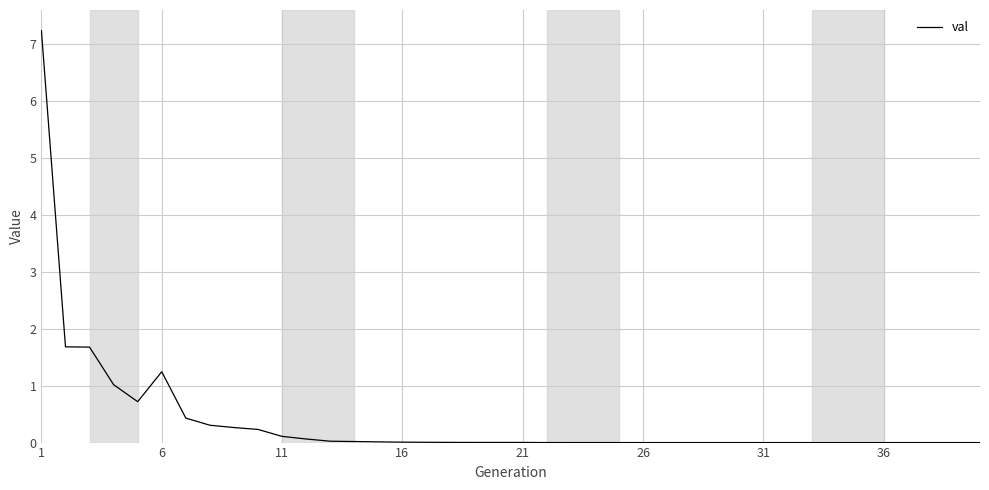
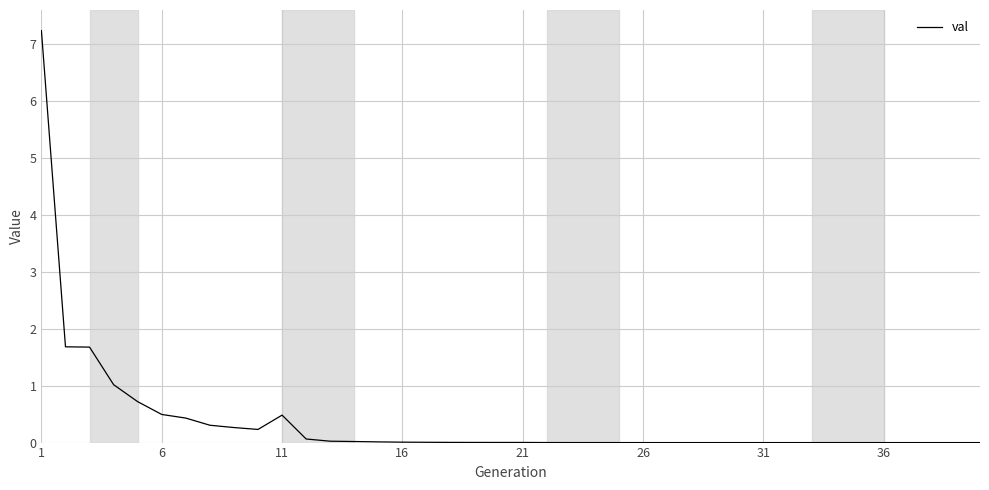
  {
    "1": 7.2,
-   "6": 1.2,
-   "11": 0.1,
+   "6": 0.5,
+   "11": 0.5,
    "16": 0.0,
    "21": 0.0,
    "26": 0.0,
    "31": 0.0,
    "36": 0.0
  }
